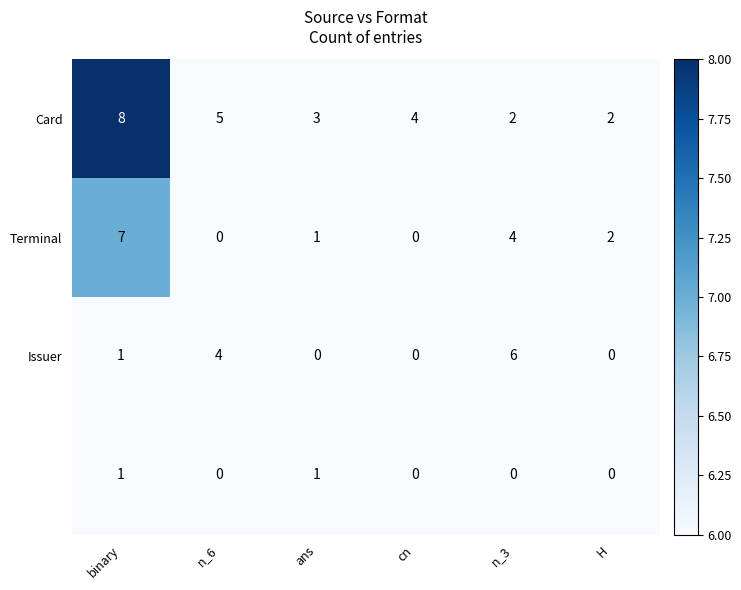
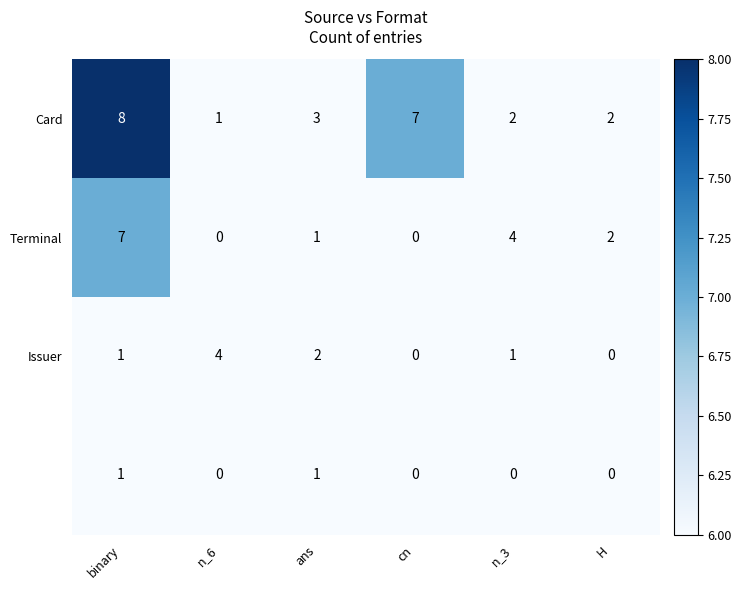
  {
    "Card": {
      "binary": 8,
-     "n_6": 5,
+     "n_6": 1,
      "ans": 3,
-     "cn": 4,
+     "cn": 7,
      "n_3": 2,
      "H": 2
    },
    "Terminal": {
      "binary": 7,
      "n_6": 0,
      "ans": 1,
      "cn": 0,
      "n_3": 4,
      "H": 2
    },
    "Issuer": {
      "binary": 1,
      "n_6": 4,
-     "ans": 0,
+     "ans": 2,
      "cn": 0,
-     "n_3": 6,
+     "n_3": 1,
      "H": 0
    }
  }
